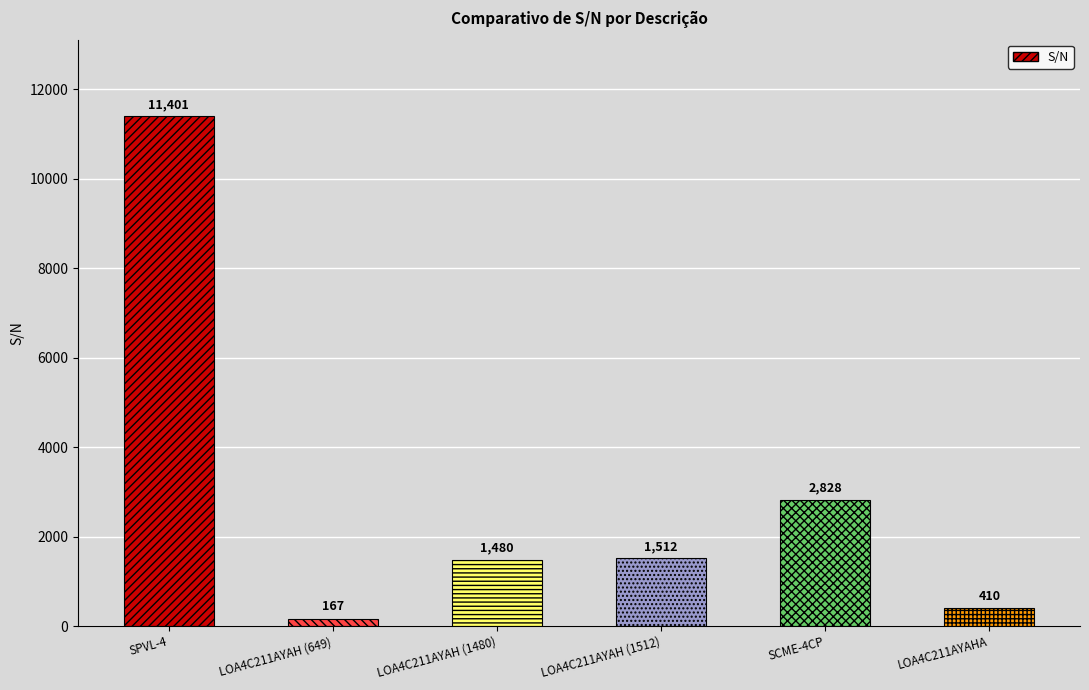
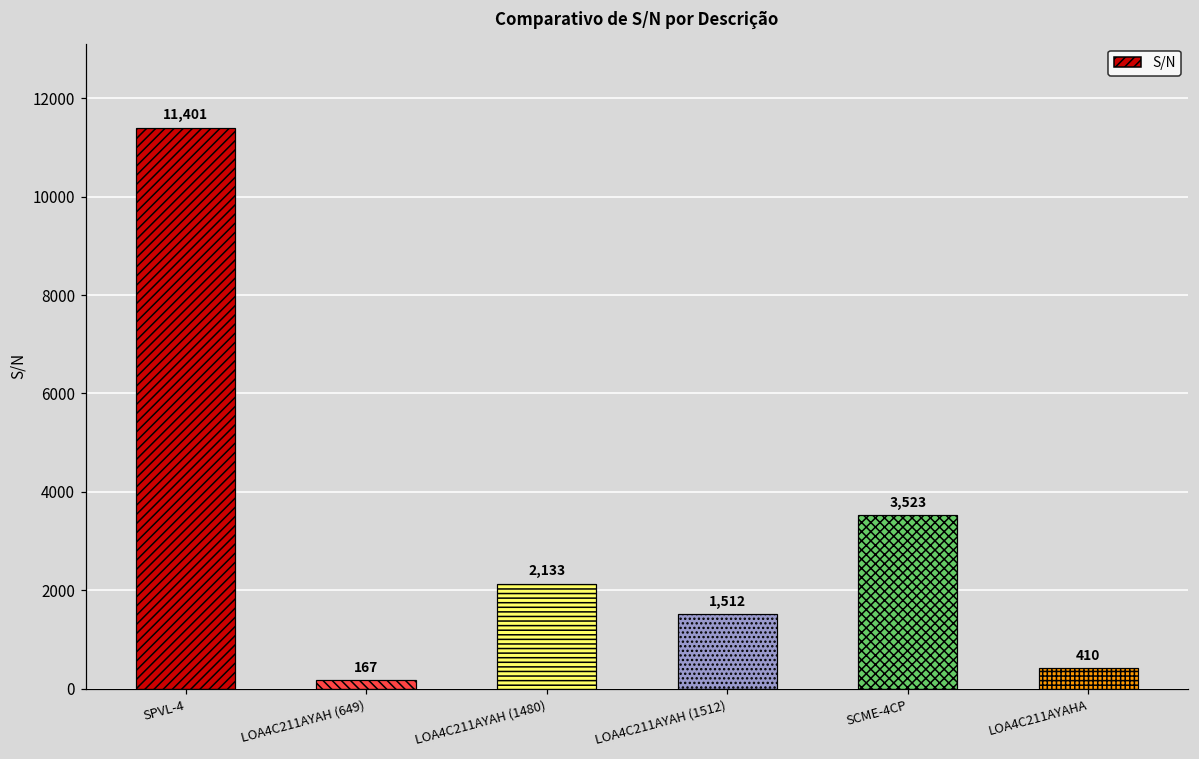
  {
    "SPVL-4": "11,401",
    "LOA4C211AYAH (649)": "167",
-   "LOA4C211AYAH (1480)": "1,480",
+   "LOA4C211AYAH (1480)": "2,133",
    "LOA4C211AYAH (1512)": "1,512",
-   "SCME-4CP": "2,828",
+   "SCME-4CP": "3,523",
    "LOA4C211AYAHA": "410"
  }
